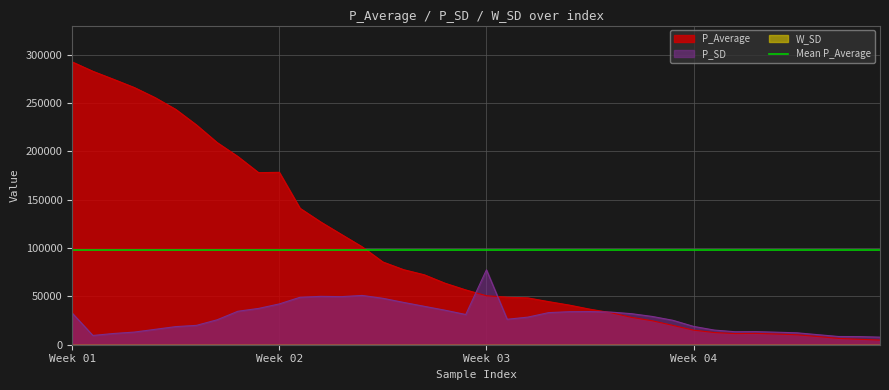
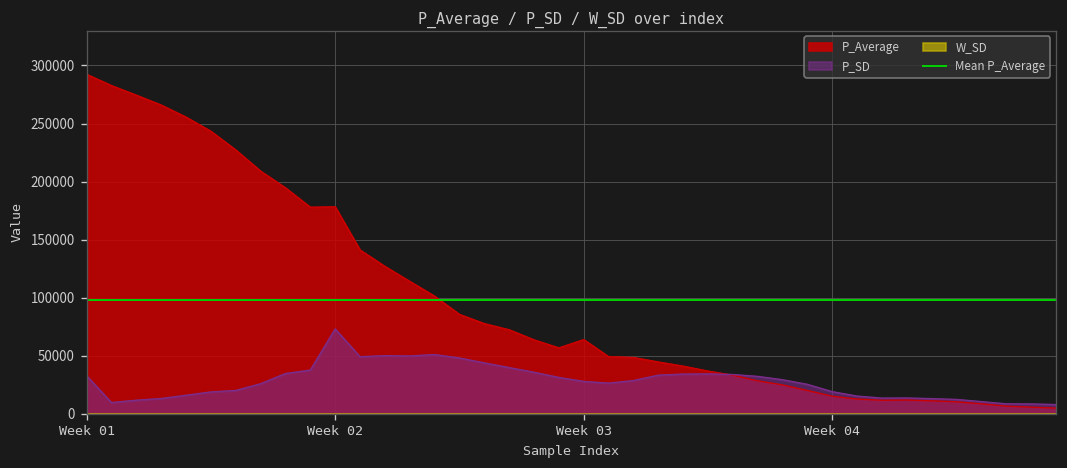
  {
    "P_Average": {
      "Week 01": 290000,
      "Week 02": 180000,
-     "Week 03": 50000,
+     "Week 03": 60000,
      "Week 04": 20000
    },
    "P_SD": {
      "Week 01": 30000,
-     "Week 02": 40000,
-     "Week 03": 80000,
+     "Week 02": 70000,
+     "Week 03": 30000,
      "Week 04": 20000
    },
    "W_SD": {
      "Week 01": 0,
      "Week 02": 0,
      "Week 03": 0,
      "Week 04": 0
    }
  }
